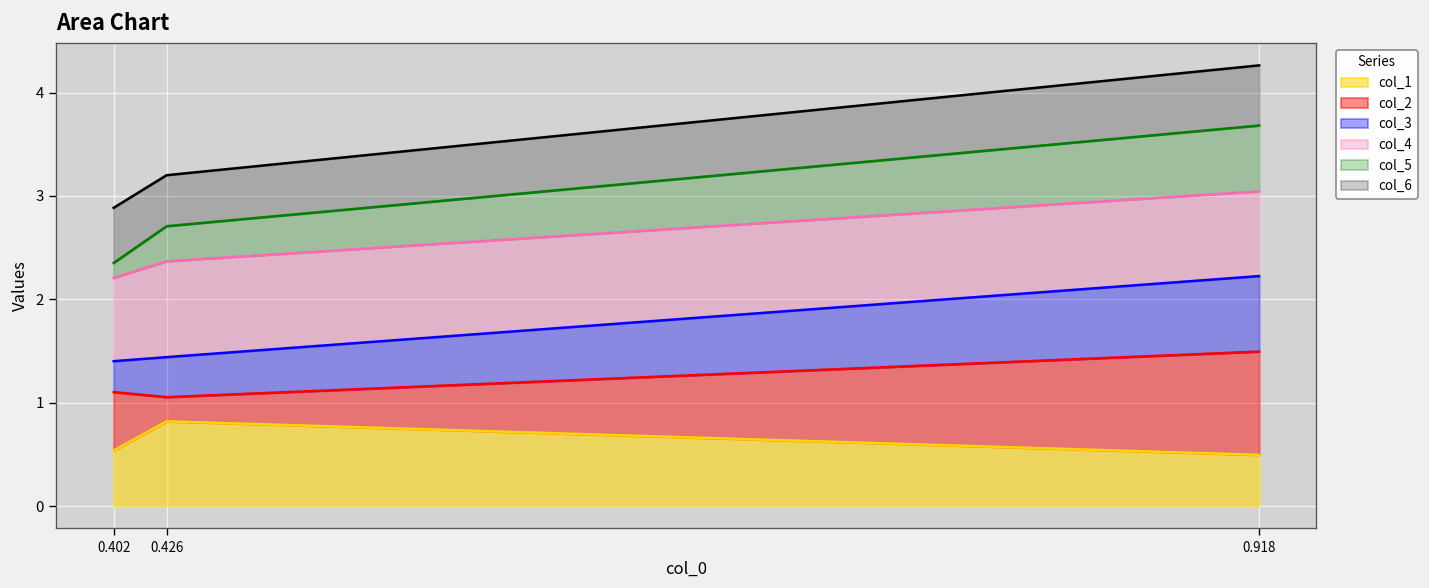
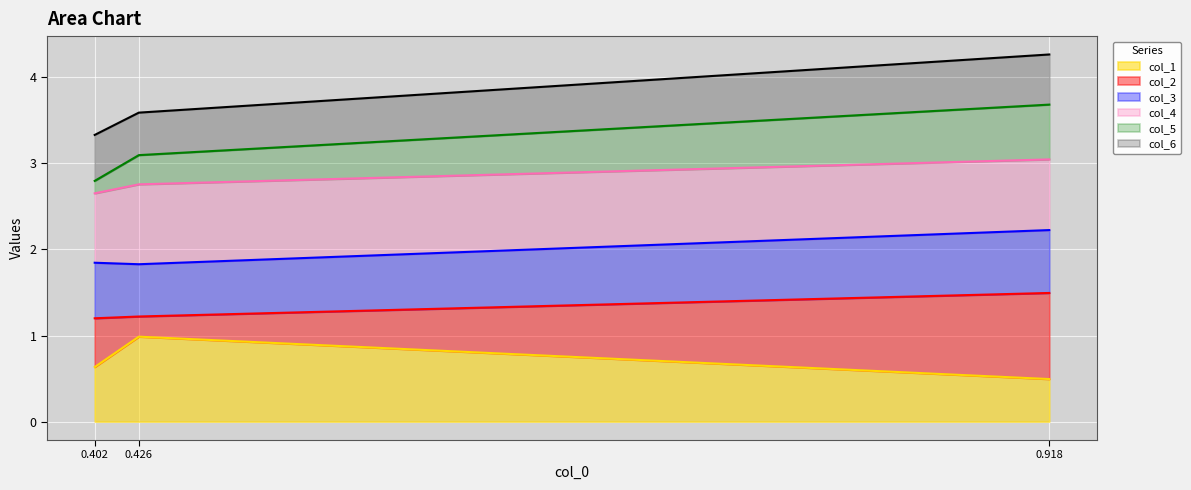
  {
    "col_1": {
-     "0.402": 0.5,
-     "0.426": 0.8,
+     "0.402": 0.6,
+     "0.426": 1.0,
      "0.918": 0.5
    },
    "col_2": {
      "0.402": 0.6,
      "0.426": 0.2,
      "0.918": 1.0
    },
    "col_3": {
-     "0.402": 0.3,
-     "0.426": 0.4,
+     "0.402": 0.6,
+     "0.426": 0.6,
      "0.918": 0.7
    },
    "col_4": {
      "0.402": 0.8,
      "0.426": 0.9,
      "0.918": 0.8
    }
  }
